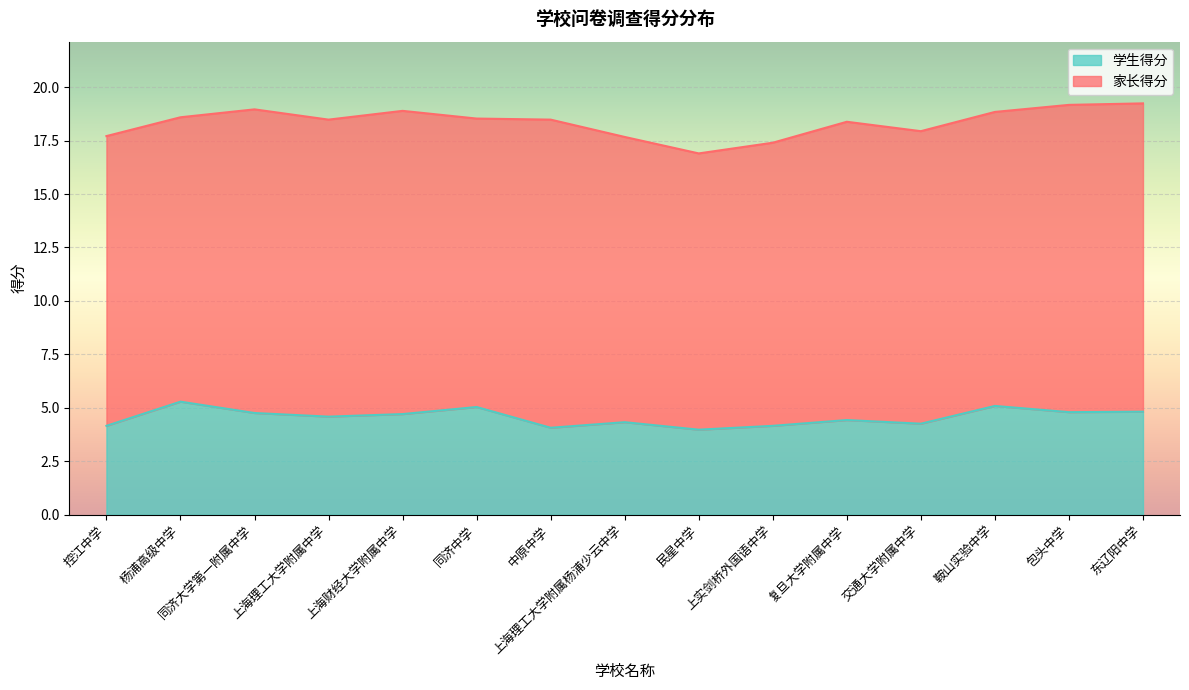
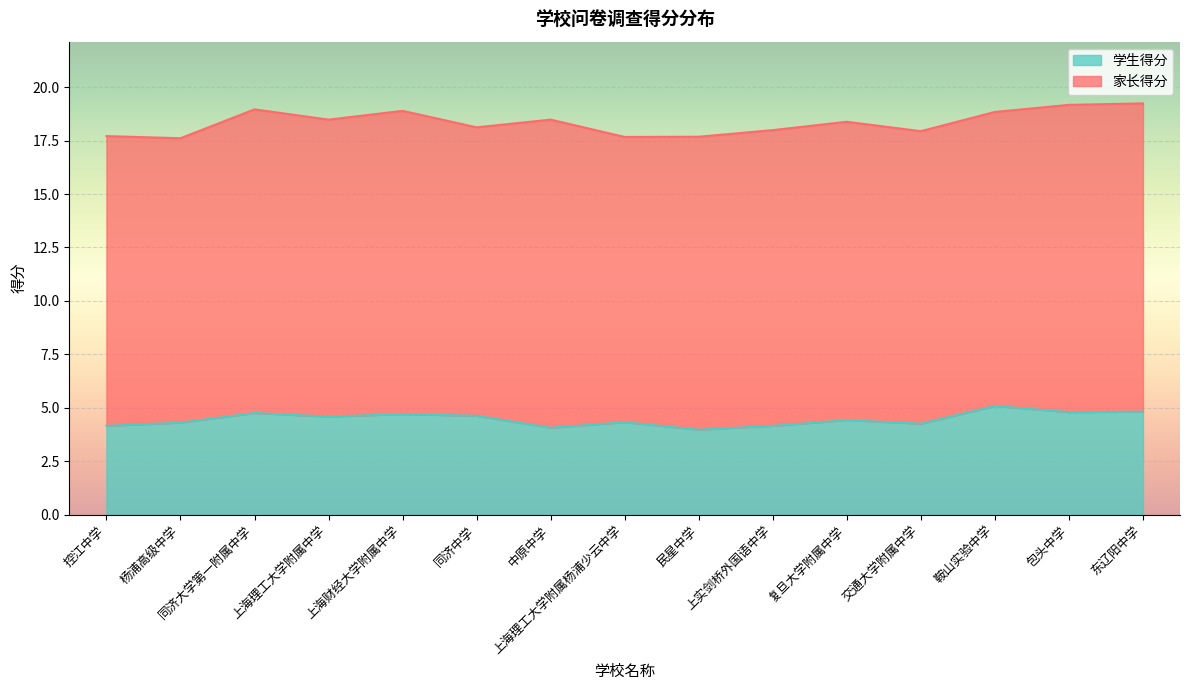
  {
    "学生得分": {
      "控江中学": 4.2,
-     "杨浦高级中学": 5.3,
+     "杨浦高级中学": 4.3,
      "同济大学第一附属中学": 4.8,
      "上海理工大学附属中学": 4.6,
      "上海财经大学附属中学": 4.7,
-     "同济中学": 5.0,
+     "同济中学": 4.6,
      "中原中学": 4.1,
      "上海理工大学附属杨浦少云中学": 4.3,
      "民星中学": 4.0,
      "上实剑桥外国语中学": 4.2,
      "复旦大学附属中学": 4.4,
      "交通大学附属中学": 4.3,
      "鞍山实验中学": 5.1,
      "包头中学": 4.8,
      "东辽阳中学": 4.8
    },
    "家长得分": {
      "控江中学": 13.6,
      "杨浦高级中学": 13.3,
      "同济大学第一附属中学": 14.2,
      "上海理工大学附属中学": 13.9,
      "上海财经大学附属中学": 14.2,
      "同济中学": 13.5,
      "中原中学": 14.4,
      "上海理工大学附属杨浦少云中学": 13.3,
-     "民星中学": 12.9,
-     "上实剑桥外国语中学": 13.2,
+     "民星中学": 13.7,
+     "上实剑桥外国语中学": 13.8,
      "复旦大学附属中学": 14.0,
      "交通大学附属中学": 13.7,
      "鞍山实验中学": 13.8,
      "包头中学": 14.4,
      "东辽阳中学": 14.4
    }
  }
